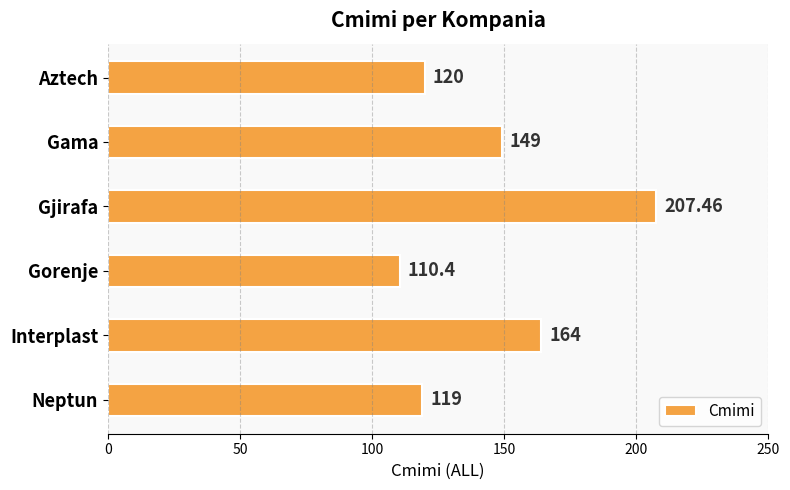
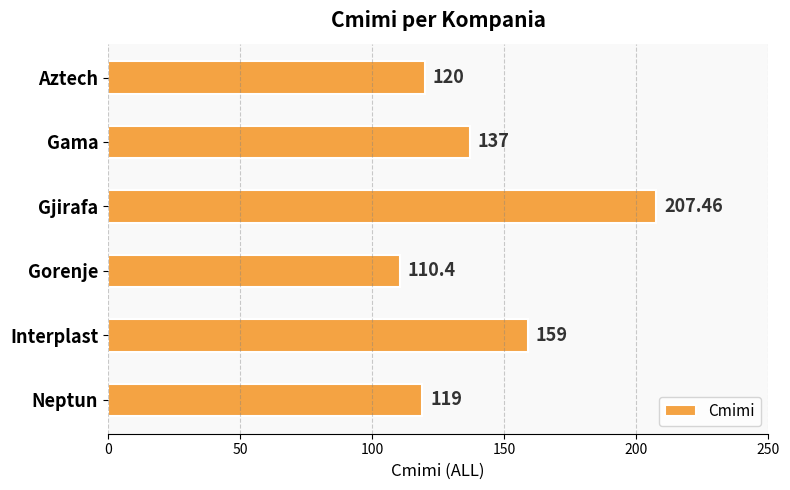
  {
    "Aztech": 120,
-   "Gama": 149,
+   "Gama": 137,
    "Gjirafa": 207.46,
    "Gorenje": 110.4,
-   "Interplast": 164,
+   "Interplast": 159,
    "Neptun": 119
  }
